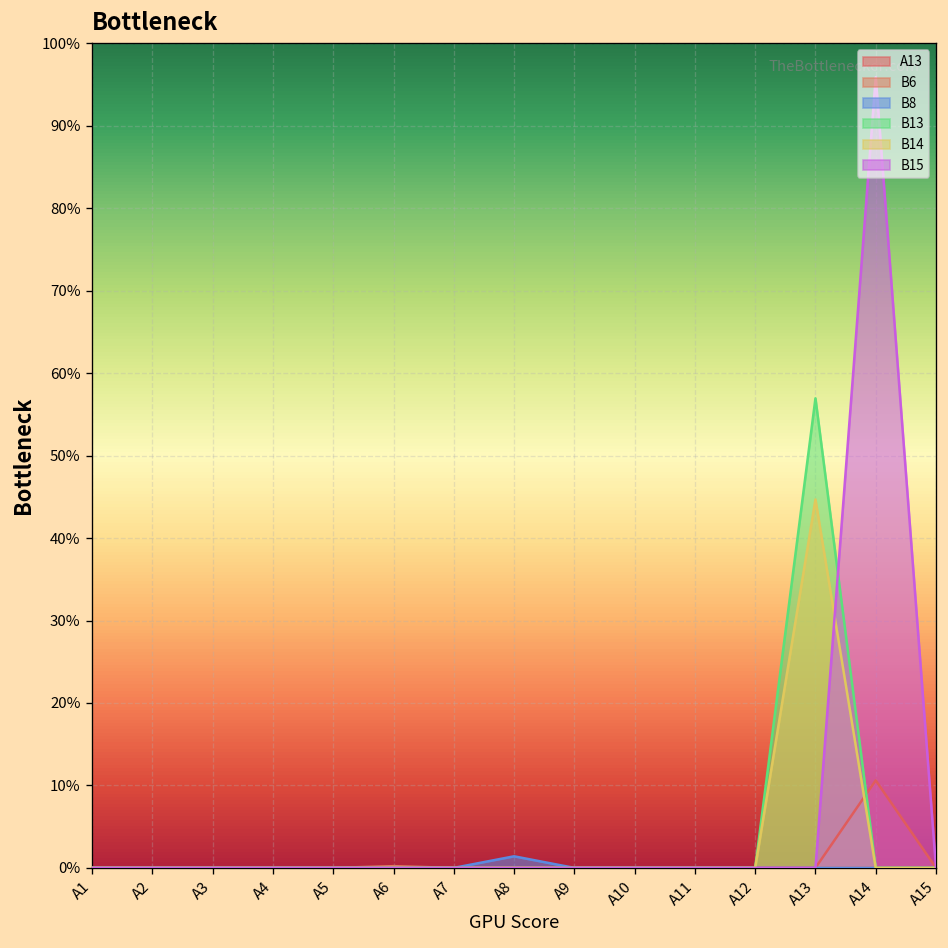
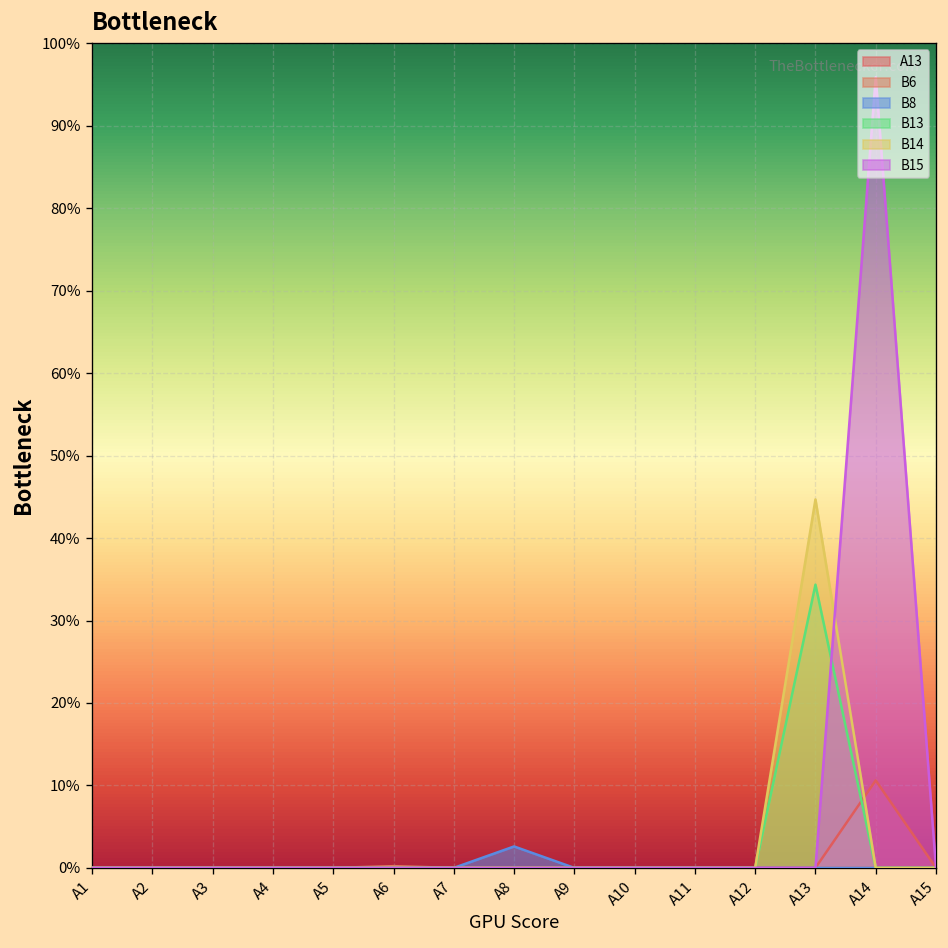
  {
    "B8": {
-     "A8": "1%"
+     "A8": "3%"
    },
    "B13": {
-     "A13": "57%"
+     "A13": "34%"
    },
    "B14": {
      "A13": "45%"
    }
  }
